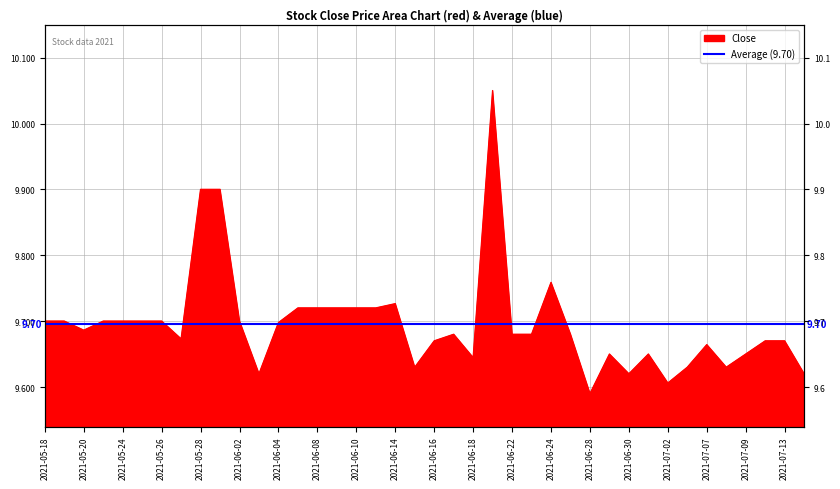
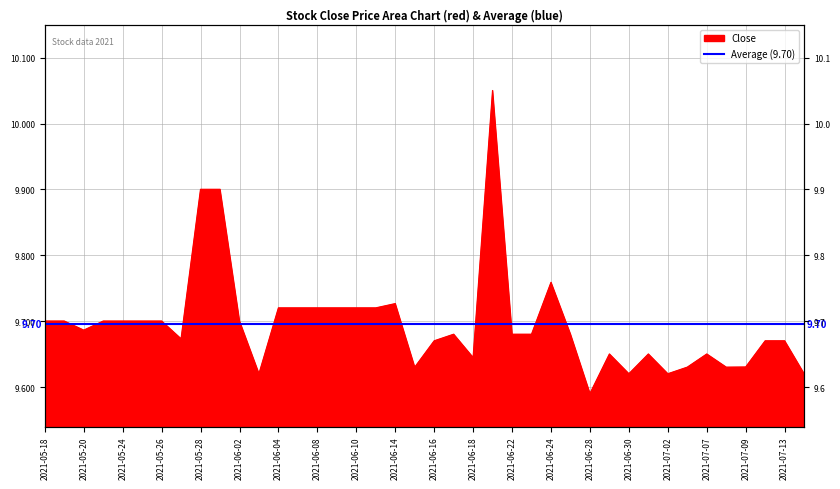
  {
    "2021-05-20": 9.69,
    "2021-05-24": 9.70,
    "2021-05-26": 9.70,
    "2021-05-28": 9.90,
    "2021-06-02": 9.70,
-   "2021-06-04": 9.70,
+   "2021-06-04": 9.72,
    "2021-06-08": 9.72,
    "2021-06-10": 9.72,
    "2021-06-14": 9.73,
    "2021-06-16": 9.67,
    "2021-06-18": 9.64,
    "2021-06-22": 9.68,
    "2021-06-24": 9.76,
    "2021-06-28": 9.59,
    "2021-06-30": 9.62,
-   "2021-07-02": 9.61,
-   "2021-07-07": 9.66,
-   "2021-07-09": 9.65,
+   "2021-07-02": 9.62,
+   "2021-07-07": 9.65,
+   "2021-07-09": 9.63,
    "2021-07-13": 9.67
  }
